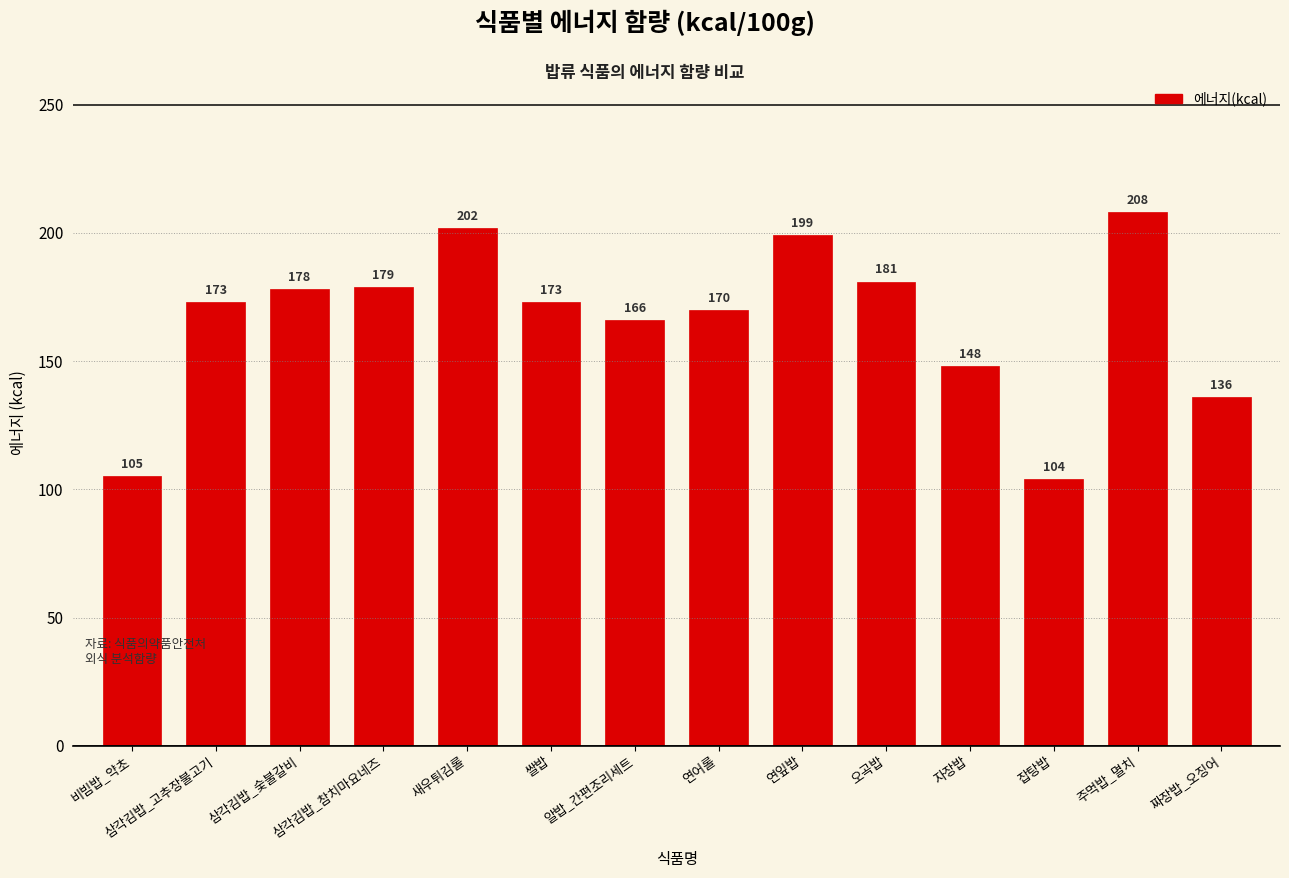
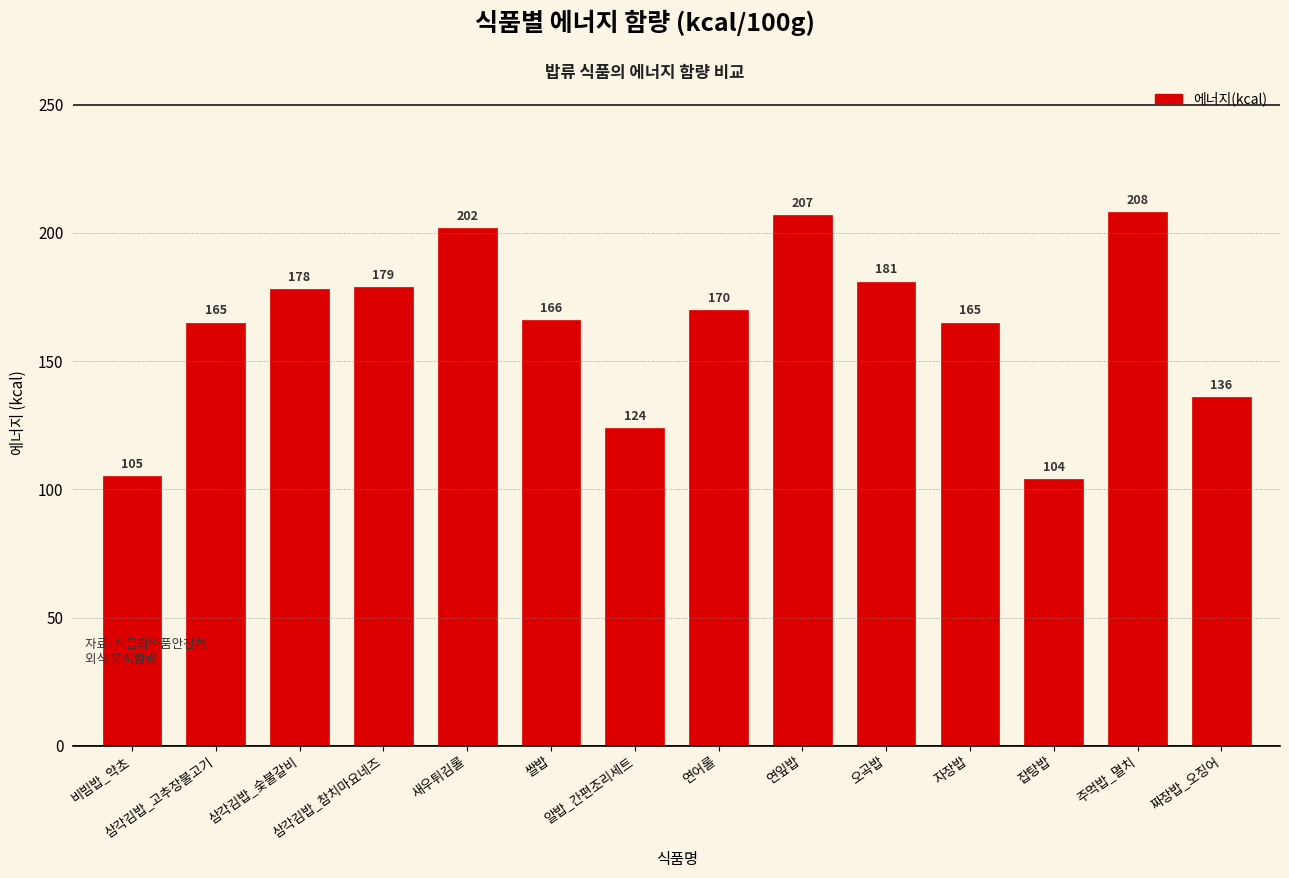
  {
    "비빔밥_약초": 105,
-   "삼각김밥_고추장불고기": 173,
+   "삼각김밥_고추장불고기": 165,
    "삼각김밥_숯불갈비": 178,
    "삼각김밥_참치마요네즈": 179,
    "새우튀김롤": 202,
-   "쌀밥": 173,
-   "알밥_간편조리세트": 166,
+   "쌀밥": 166,
+   "알밥_간편조리세트": 124,
    "연어롤": 170,
-   "연잎밥": 199,
+   "연잎밥": 207,
    "오곡밥": 181,
-   "자장밥": 148,
+   "자장밥": 165,
    "잡탕밥": 104,
    "주먹밥_멸치": 208,
    "짜장밥_오징어": 136
  }
